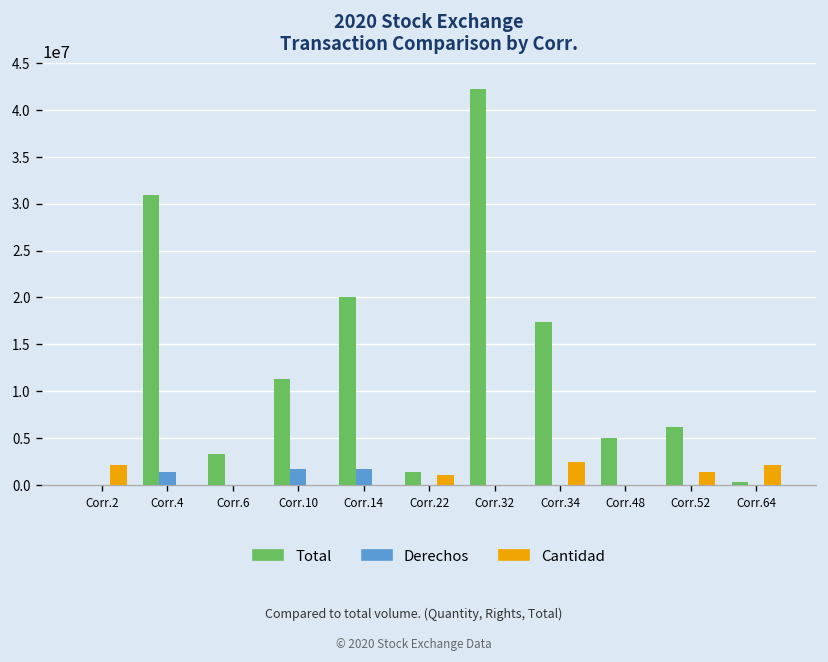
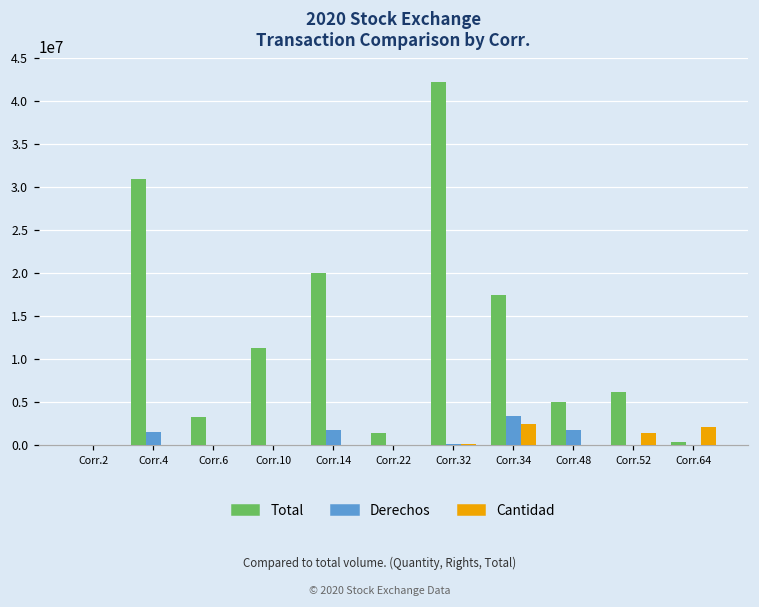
  {
    "Total": {
      "Corr.4": 31000000,
      "Corr.6": 3000000,
      "Corr.10": 11000000,
      "Corr.14": 20000000,
      "Corr.22": 1000000,
      "Corr.32": 42000000,
      "Corr.34": 17000000,
      "Corr.48": 5000000,
      "Corr.52": 6000000
    },
    "Derechos": {
      "Corr.4": 1000000,
-     "Corr.10": 2000000,
+     "Corr.10": 0,
      "Corr.14": 2000000,
-     "Corr.34": 0,
-     "Corr.48": 0
+     "Corr.34": 3000000,
+     "Corr.48": 2000000
    },
    "Cantidad": {
-     "Corr.2": 2000000,
-     "Corr.22": 1000000,
+     "Corr.2": 0,
+     "Corr.22": 0,
      "Corr.34": 2000000,
      "Corr.52": 1000000,
      "Corr.64": 2000000
    }
  }
